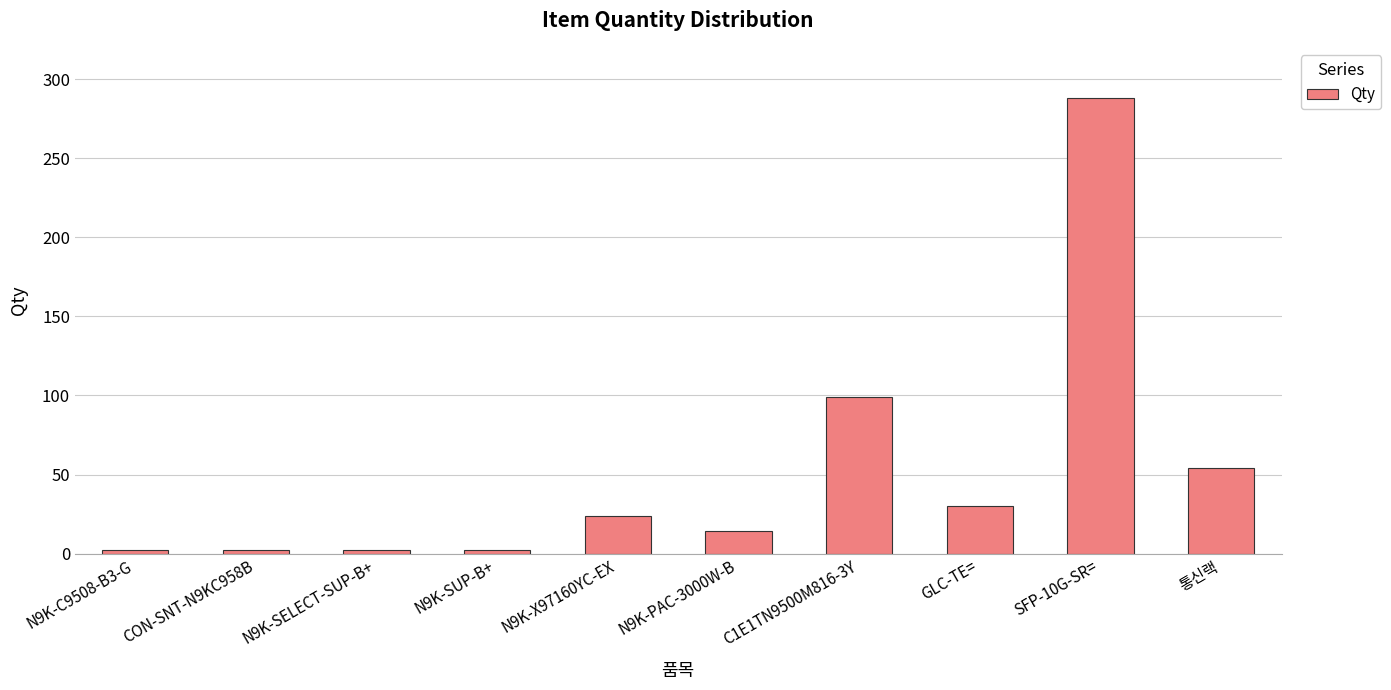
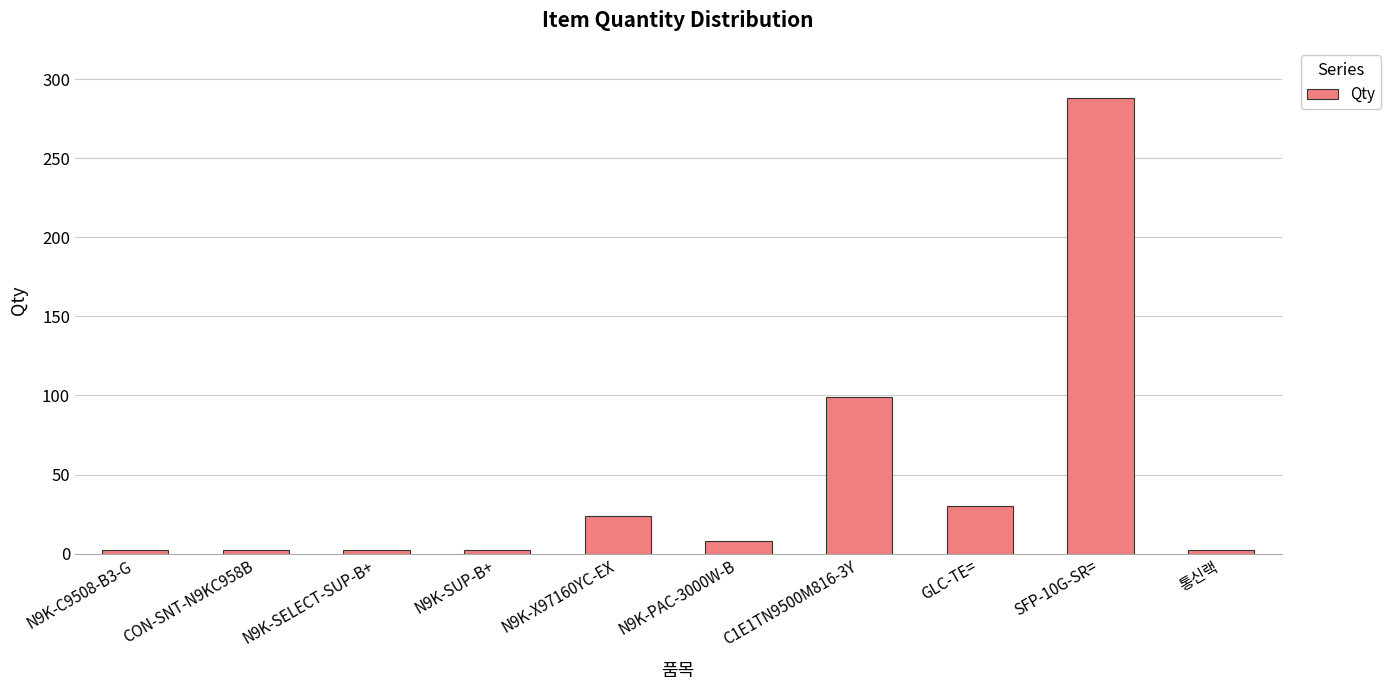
  {
    "N9K-C9508-B3-G": 2,
    "CON-SNT-N9KC958B": 2,
    "N9K-SELECT-SUP-B+": 2,
    "N9K-SUP-B+": 2,
    "N9K-X97160YC-EX": 24,
-   "N9K-PAC-3000W-B": 14,
+   "N9K-PAC-3000W-B": 8,
    "C1E1TN9500M816-3Y": 99,
    "GLC-TE=": 30,
    "SFP-10G-SR=": 288,
-   "통신랙": 54
+   "통신랙": 2
  }
